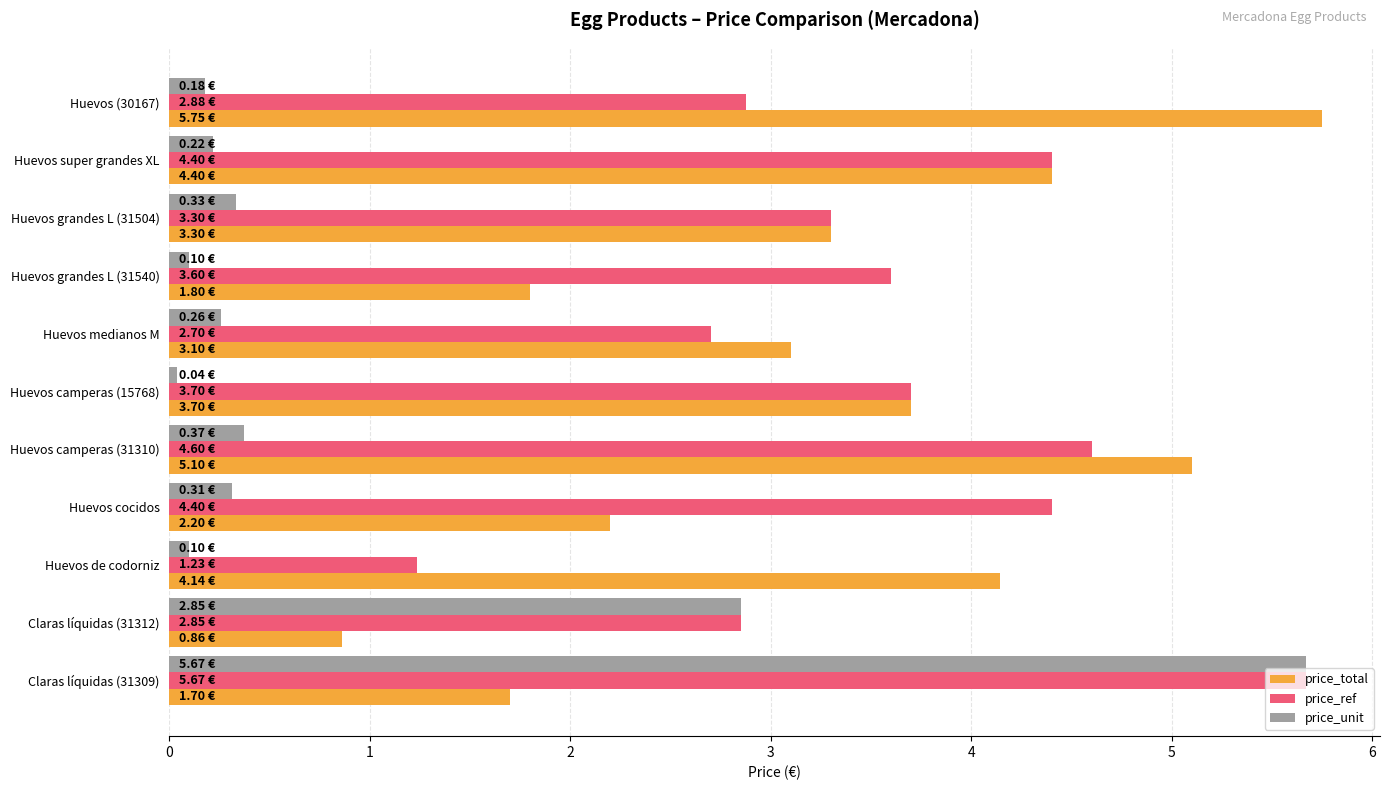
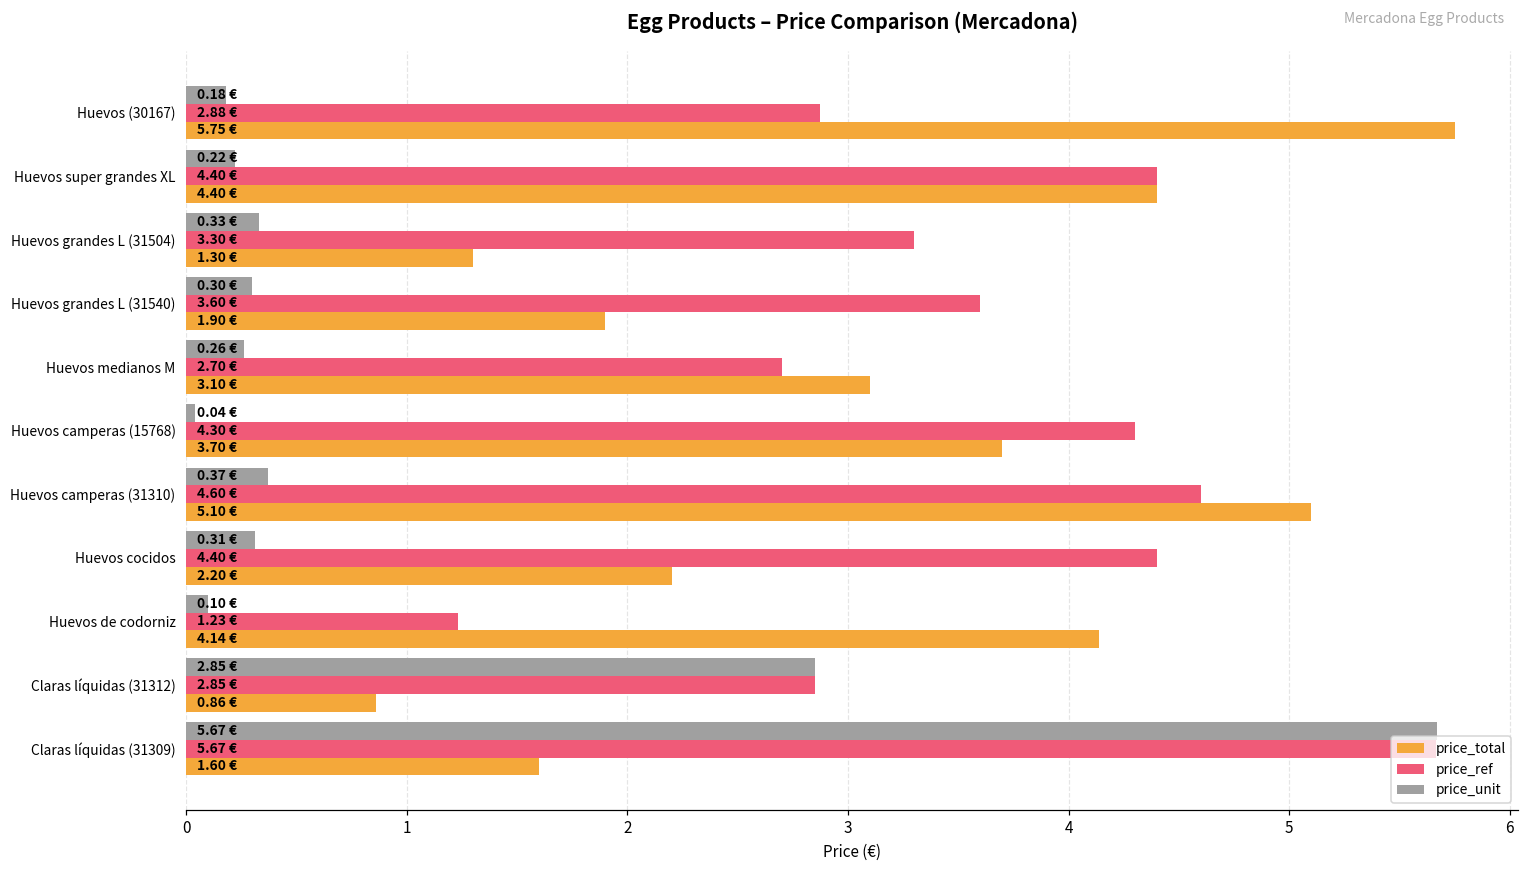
  {
    "price_total": {
      "Huevos (30167)": 5.75,
      "Huevos super grandes XL": 4.40,
-     "Huevos grandes L (31504)": 3.30,
-     "Huevos grandes L (31540)": 1.80,
+     "Huevos grandes L (31504)": 1.30,
+     "Huevos grandes L (31540)": 1.90,
      "Huevos medianos M": 3.10,
      "Huevos camperas (15768)": 3.70,
      "Huevos camperas (31310)": 5.10,
      "Huevos cocidos": 2.20,
      "Huevos de codorniz": 4.14,
      "Claras líquidas (31312)": 0.86,
-     "Claras líquidas (31309)": 1.70
+     "Claras líquidas (31309)": 1.60
    },
    "price_ref": {
      "Huevos (30167)": 2.88,
      "Huevos super grandes XL": 4.40,
      "Huevos grandes L (31504)": 3.30,
      "Huevos grandes L (31540)": 3.60,
      "Huevos medianos M": 2.70,
-     "Huevos camperas (15768)": 3.70,
+     "Huevos camperas (15768)": 4.30,
      "Huevos camperas (31310)": 4.60,
      "Huevos cocidos": 4.40,
      "Huevos de codorniz": 1.23,
      "Claras líquidas (31312)": 2.85
    },
    "price_unit": {
      "Huevos (30167)": 0.18,
      "Huevos super grandes XL": 0.22,
      "Huevos grandes L (31504)": 0.33,
-     "Huevos grandes L (31540)": 0.10,
+     "Huevos grandes L (31540)": 0.30,
      "Huevos medianos M": 0.26,
      "Huevos camperas (15768)": 0.04,
      "Huevos camperas (31310)": 0.37,
      "Huevos cocidos": 0.31,
      "Huevos de codorniz": 0.10,
      "Claras líquidas (31312)": 2.85,
      "Claras líquidas (31309)": 5.67
    }
  }
